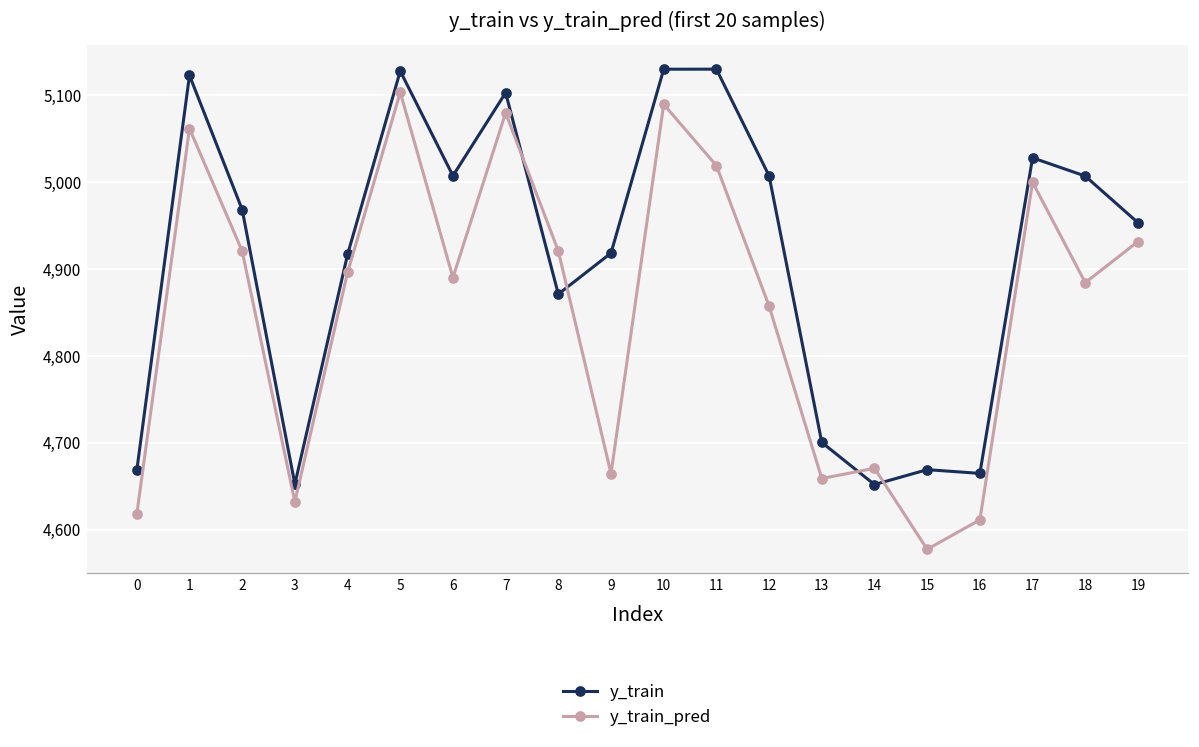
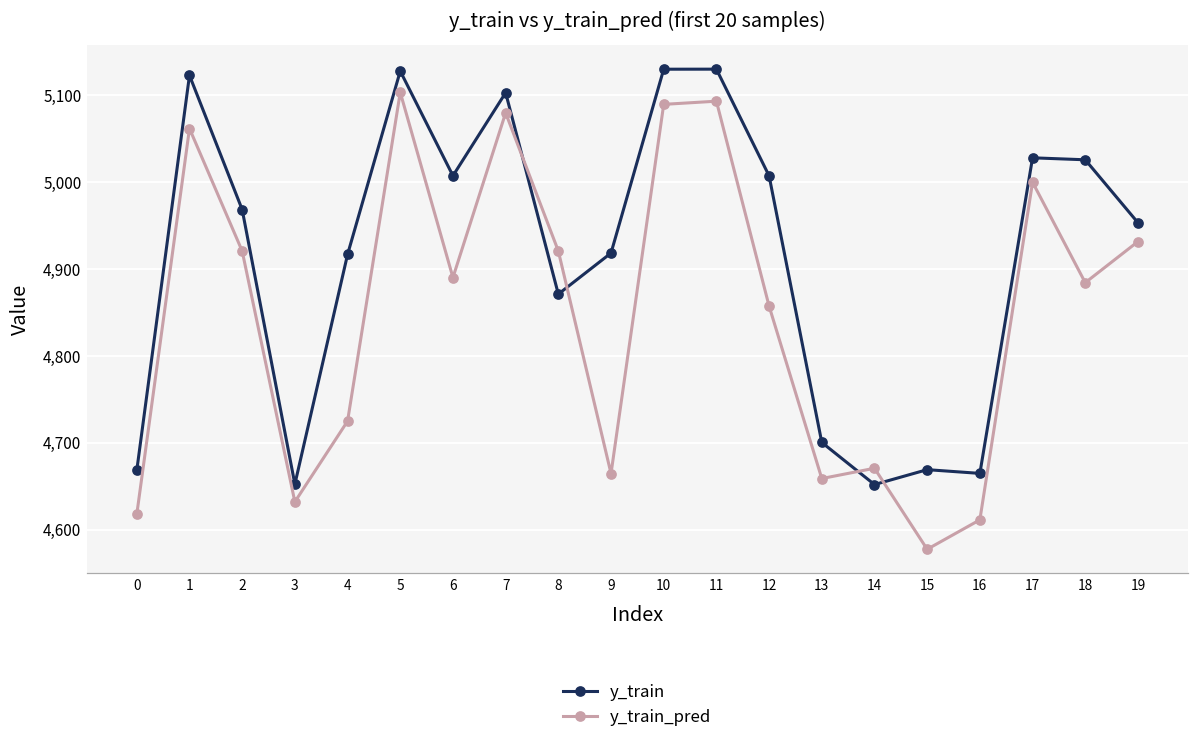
  {
    "y_train": {
      "0": "4,670",
      "1": "5,120",
      "2": "4,970",
      "3": "4,650",
      "4": "4,920",
      "5": "5,130",
      "6": "5,010",
      "7": "5,100",
      "8": "4,870",
      "9": "4,920",
      "10": "5,130",
      "11": "5,130",
      "12": "5,010",
      "13": "4,700",
      "14": "4,650",
      "15": "4,670",
      "16": "4,660",
      "17": "5,030",
-     "18": "5,010",
+     "18": "5,030",
      "19": "4,950"
    },
    "y_train_pred": {
      "0": "4,620",
      "1": "5,060",
      "2": "4,920",
      "3": "4,630",
-     "4": "4,900",
+     "4": "4,720",
      "5": "5,100",
      "6": "4,890",
      "7": "5,080",
      "8": "4,920",
      "9": "4,660",
      "10": "5,090",
-     "11": "5,020",
+     "11": "5,090",
      "12": "4,860",
      "13": "4,660",
      "14": "4,670",
      "15": "4,580",
      "16": "4,610",
      "17": "5,000",
      "18": "4,880",
      "19": "4,930"
    }
  }
